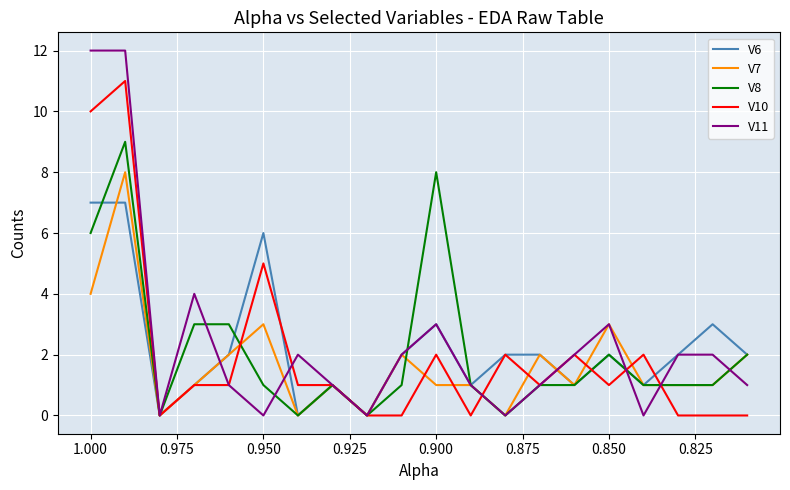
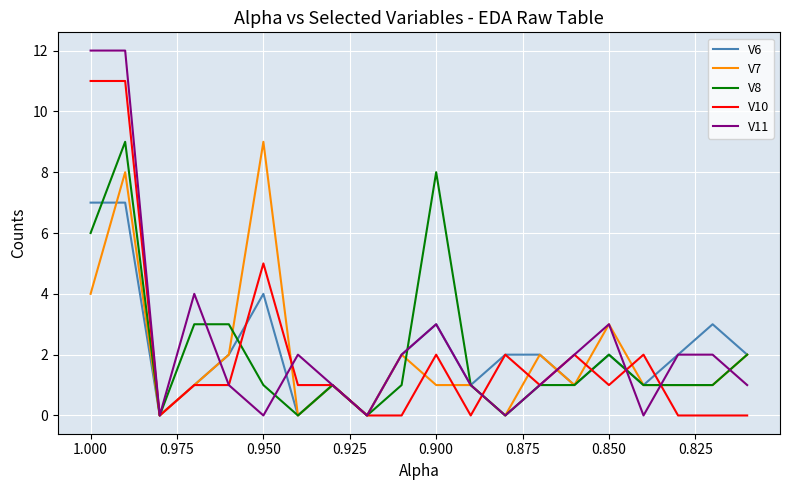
  {
    "V6": {
      "1.000": 7,
-     "0.950": 6
+     "0.950": 4
    },
    "V7": {
      "1.000": 4,
-     "0.950": 3,
+     "0.950": 9,
      "0.900": 1
    },
    "V8": {
      "1.000": 6,
      "0.950": 1,
      "0.900": 8
    },
    "V10": {
-     "1.000": 10,
+     "1.000": 11,
      "0.950": 5,
      "0.900": 2,
      "0.850": 1
    },
    "V11": {
      "1.000": 12,
      "0.950": 0
    }
  }
